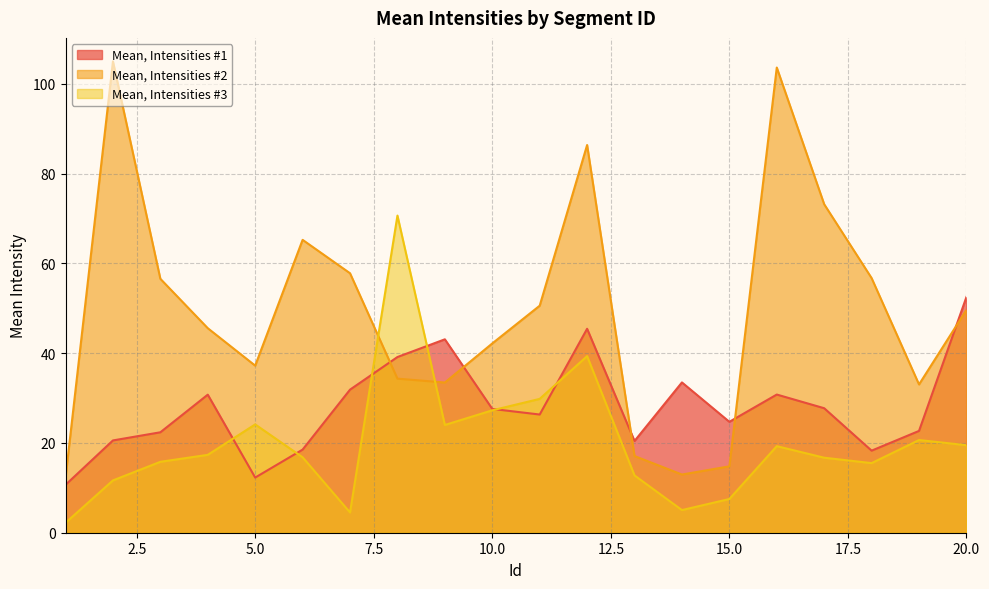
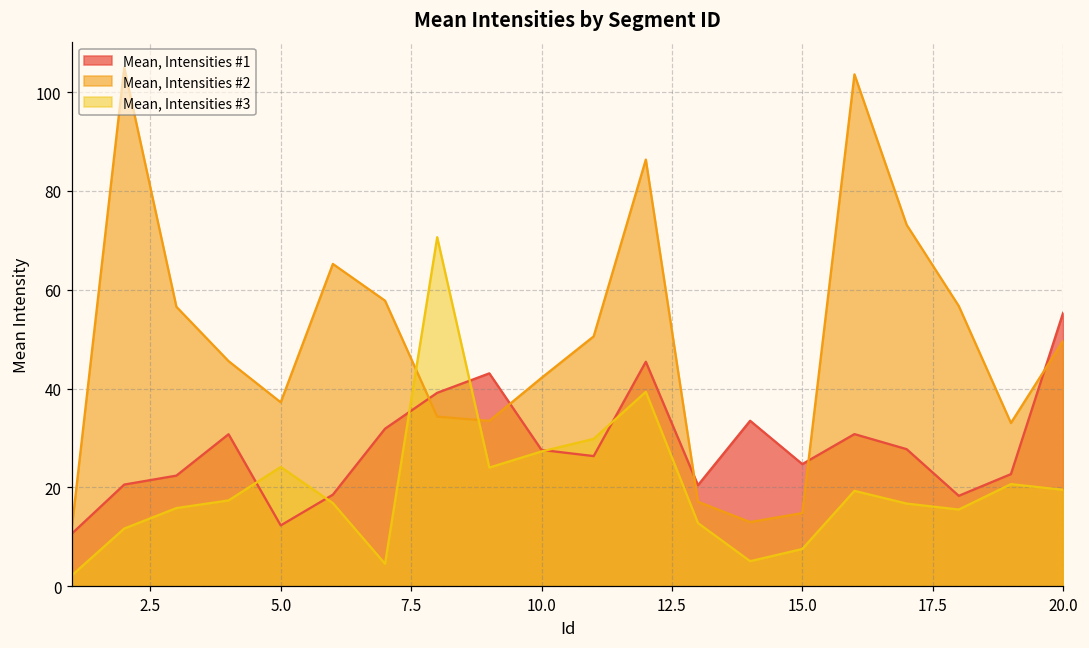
  {
    "Mean, Intensities #1": {
      "5.0": 12,
      "15.0": 25,
-     "20.0": 53
+     "20.0": 55
    }
  }
